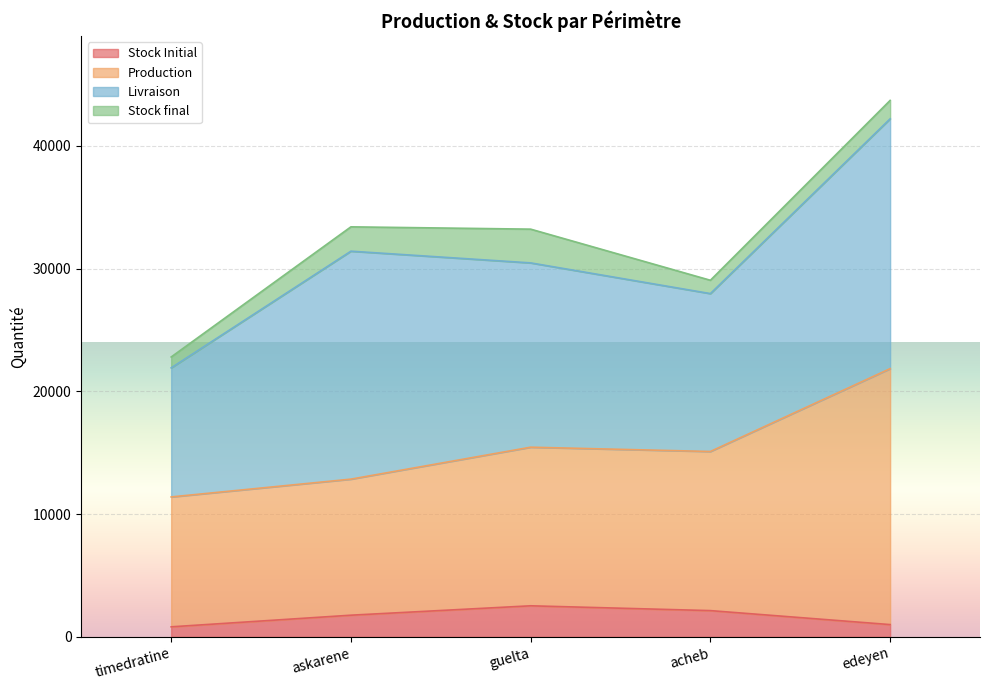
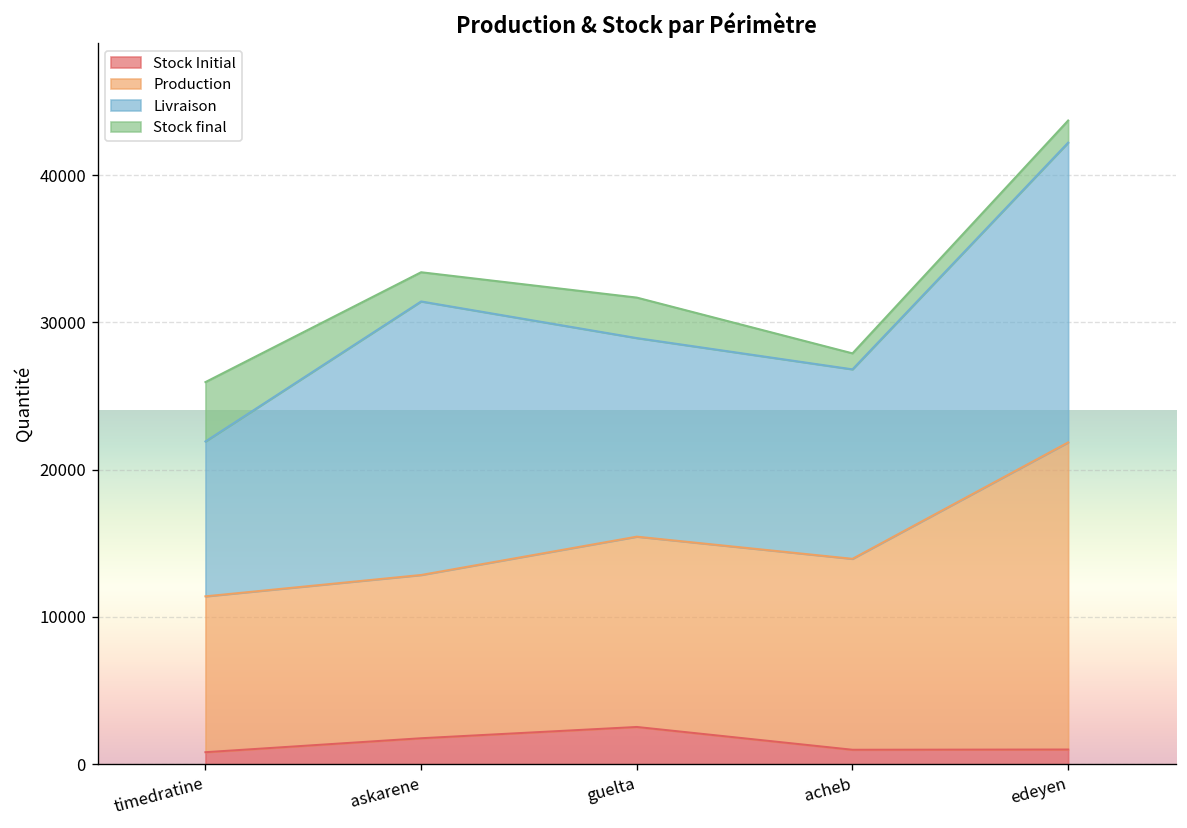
  {
    "Stock Initial": {
      "timedratine": 800,
      "askarene": 1800,
      "guelta": 2500,
-     "acheb": 2100,
+     "acheb": 1000,
      "edeyen": 1000
    },
    "Production": {
      "timedratine": 10600,
      "askarene": 11100,
      "guelta": 12900,
      "acheb": 13000,
      "edeyen": 20900
    },
    "Livraison": {
      "timedratine": 10500,
      "askarene": 18600,
-     "guelta": 15000,
+     "guelta": 13500,
      "acheb": 12900,
      "edeyen": 20400
    },
    "Stock final": {
-     "timedratine": 900,
+     "timedratine": 4000,
      "askarene": 2000,
      "guelta": 2700,
      "acheb": 1100,
      "edeyen": 1500
    }
  }
